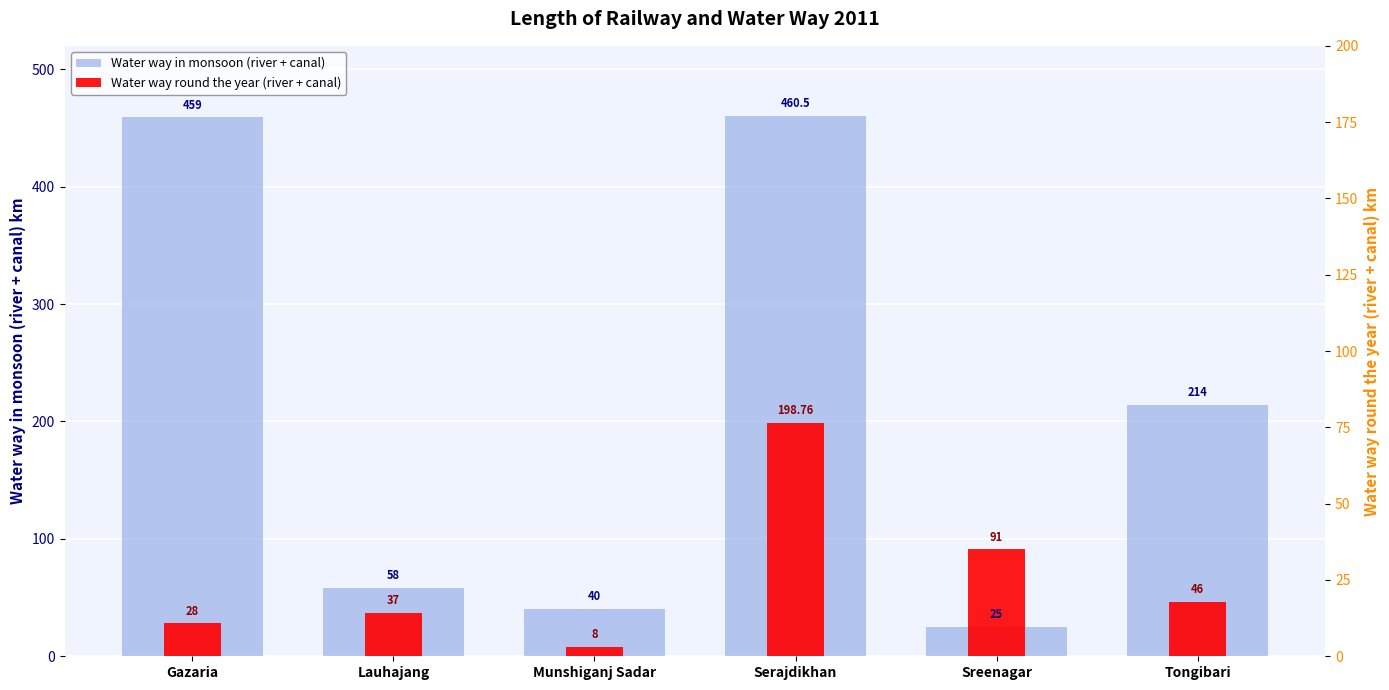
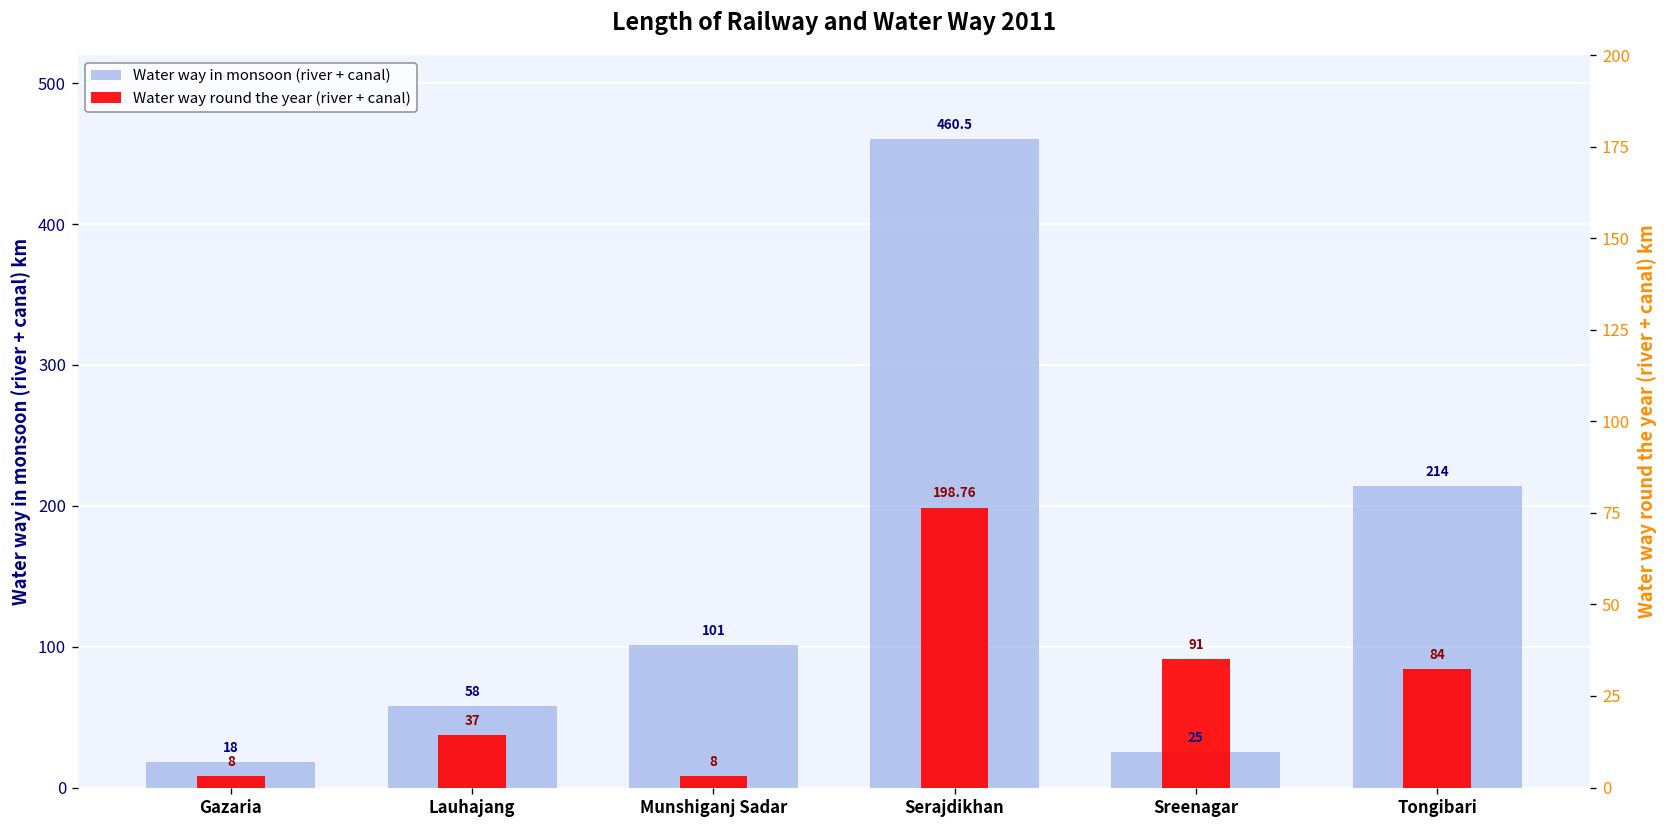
  {
    "Water way in monsoon (river + canal)": {
-     "Gazaria": 459,
+     "Gazaria": 18,
      "Lauhajang": 58,
-     "Munshiganj Sadar": 40,
+     "Munshiganj Sadar": 101,
      "Serajdikhan": 460.5,
      "Tongibari": 214
    },
    "Water way round the year (river + canal)": {
-     "Gazaria": 28,
+     "Gazaria": 8,
      "Sreenagar": 91,
-     "Tongibari": 46
+     "Tongibari": 84
    }
  }
